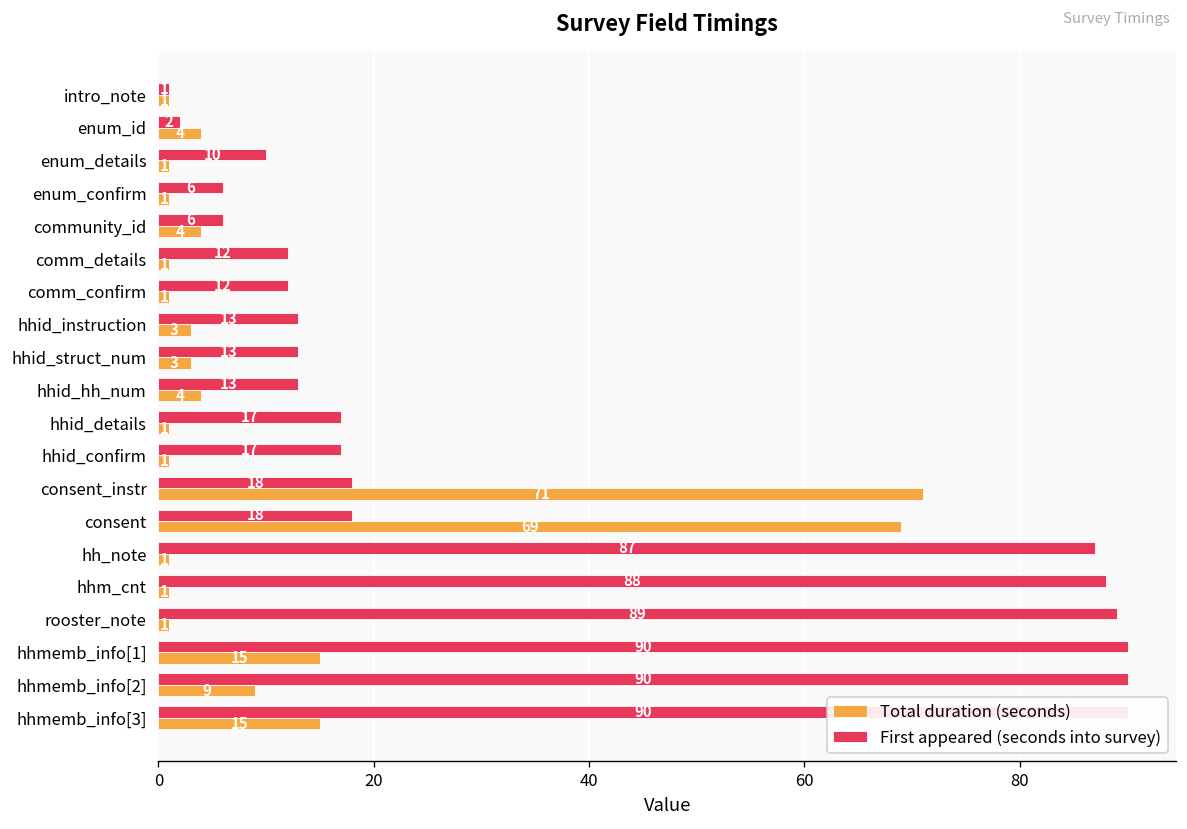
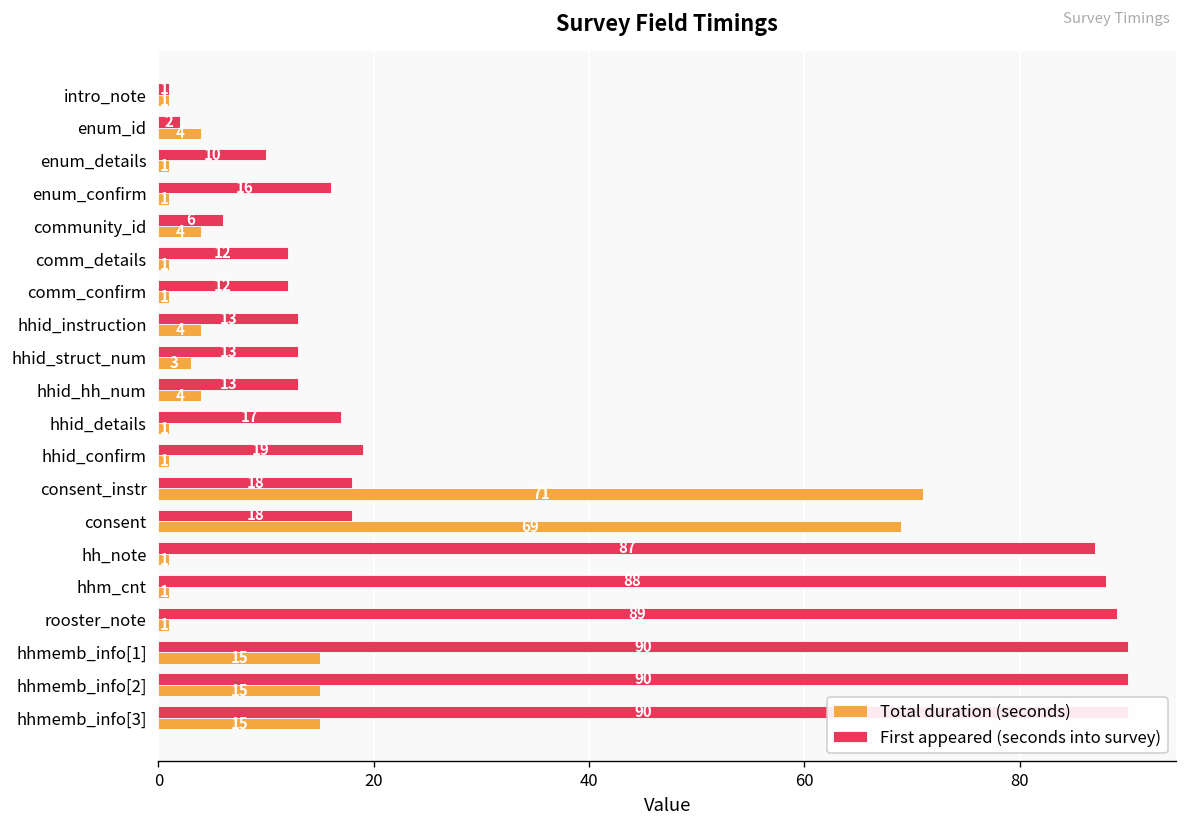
  {
    "Total duration (seconds)": {
      "intro_note": 1,
      "enum_id": 4,
      "enum_details": 1,
      "enum_confirm": 1,
      "community_id": 4,
      "comm_details": 1,
      "comm_confirm": 1,
-     "hhid_instruction": 3,
+     "hhid_instruction": 4,
      "hhid_struct_num": 3,
      "hhid_hh_num": 4,
      "hhid_details": 1,
      "hhid_confirm": 1,
      "consent_instr": 71,
      "hh_note": 1,
      "hhm_cnt": 1,
      "rooster_note": 1,
      "hhmemb_info[1]": 15,
-     "hhmemb_info[2]": 9,
+     "hhmemb_info[2]": 15,
      "hhmemb_info[3]": 15
    },
    "First appeared (seconds into survey)": {
      "enum_id": 2,
      "enum_details": 10,
-     "enum_confirm": 6,
+     "enum_confirm": 16,
      "community_id": 6,
      "comm_details": 12,
      "hhid_struct_num": 13,
      "hhid_hh_num": 13,
      "hhid_details": 17,
-     "hhid_confirm": 17,
+     "hhid_confirm": 19,
      "consent_instr": 18,
      "consent": 18,
      "hh_note": 87,
      "hhmemb_info[1]": 90,
      "hhmemb_info[2]": 90
    }
  }
